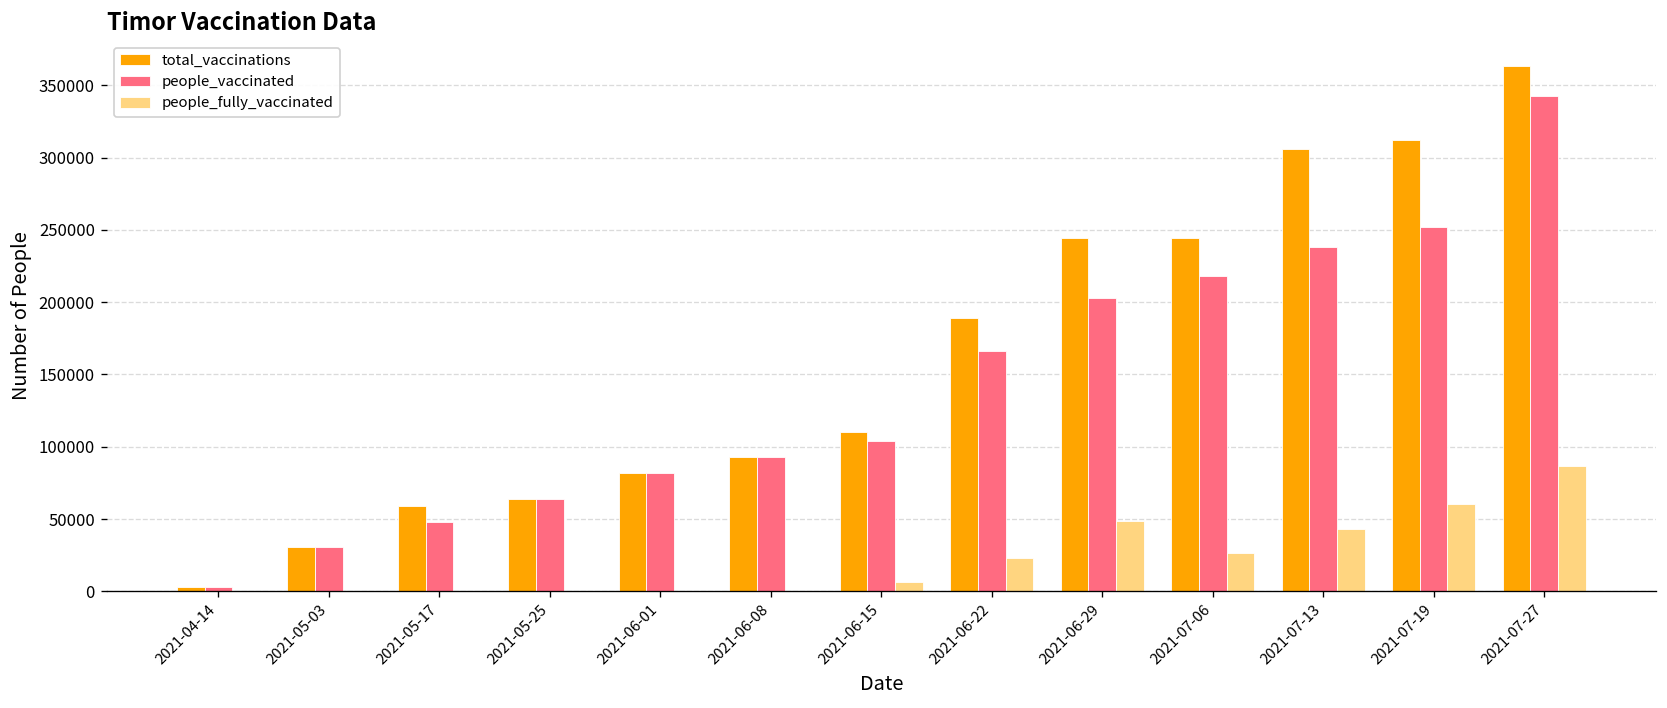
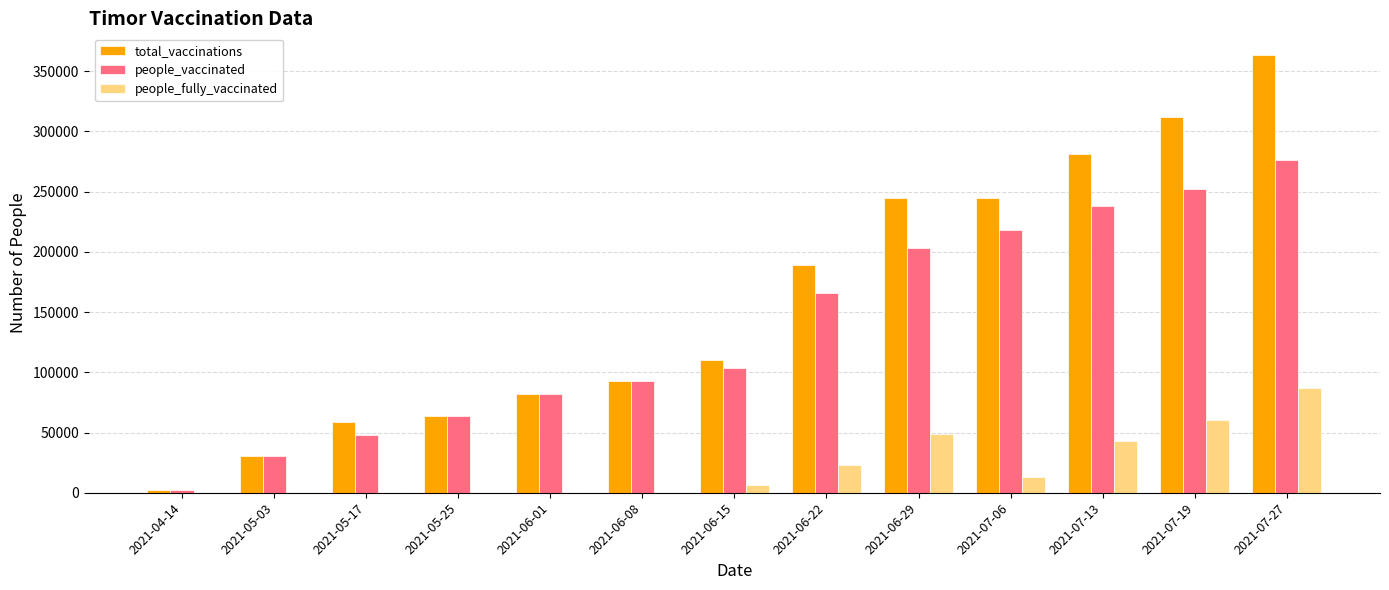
  {
    "total_vaccinations": {
      "2021-04-14": 3000,
      "2021-05-03": 31000,
      "2021-05-17": 59000,
      "2021-05-25": 64000,
      "2021-06-01": 82000,
      "2021-06-08": 93000,
      "2021-06-15": 111000,
      "2021-06-22": 189000,
      "2021-06-29": 245000,
      "2021-07-06": 244000,
-     "2021-07-13": 306000,
+     "2021-07-13": 281000,
      "2021-07-19": 312000,
      "2021-07-27": 363000
    },
    "people_vaccinated": {
      "2021-04-14": 3000,
      "2021-05-03": 31000,
      "2021-05-17": 48000,
      "2021-05-25": 64000,
      "2021-06-01": 82000,
      "2021-06-08": 93000,
      "2021-06-15": 104000,
      "2021-06-22": 166000,
      "2021-06-29": 203000,
      "2021-07-06": 218000,
      "2021-07-13": 238000,
      "2021-07-19": 252000,
-     "2021-07-27": 343000
+     "2021-07-27": 277000
    },
    "people_fully_vaccinated": {
      "2021-04-14": 0,
      "2021-05-03": 0,
      "2021-05-17": 0,
      "2021-06-15": 7000,
      "2021-06-22": 23000,
      "2021-06-29": 48000,
-     "2021-07-06": 26000,
+     "2021-07-06": 13000,
      "2021-07-13": 43000,
      "2021-07-19": 60000,
      "2021-07-27": 87000
    }
  }
